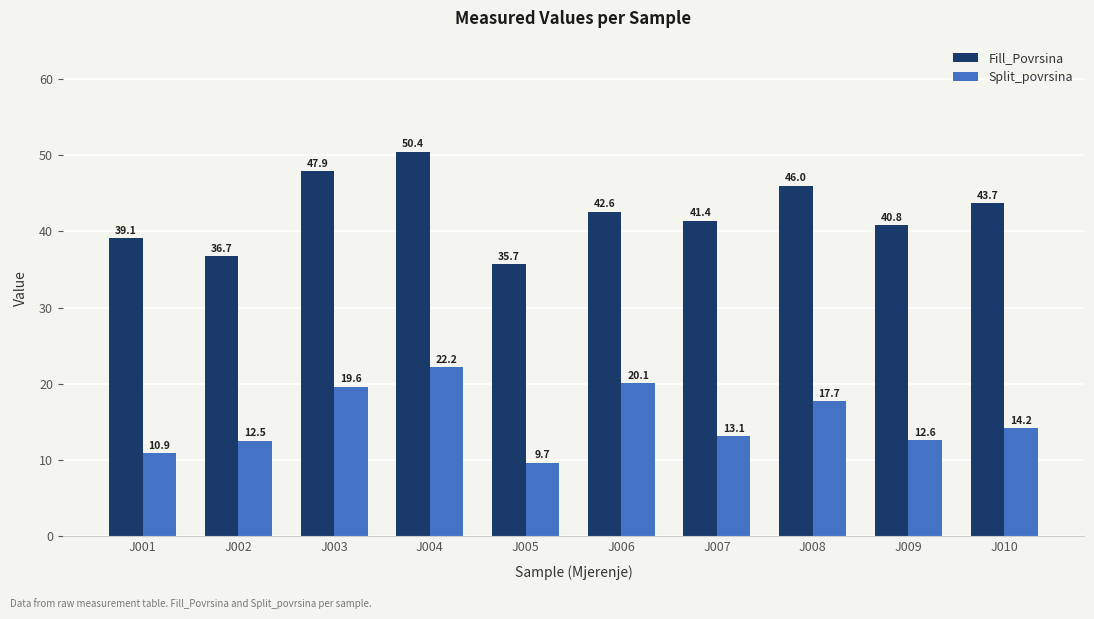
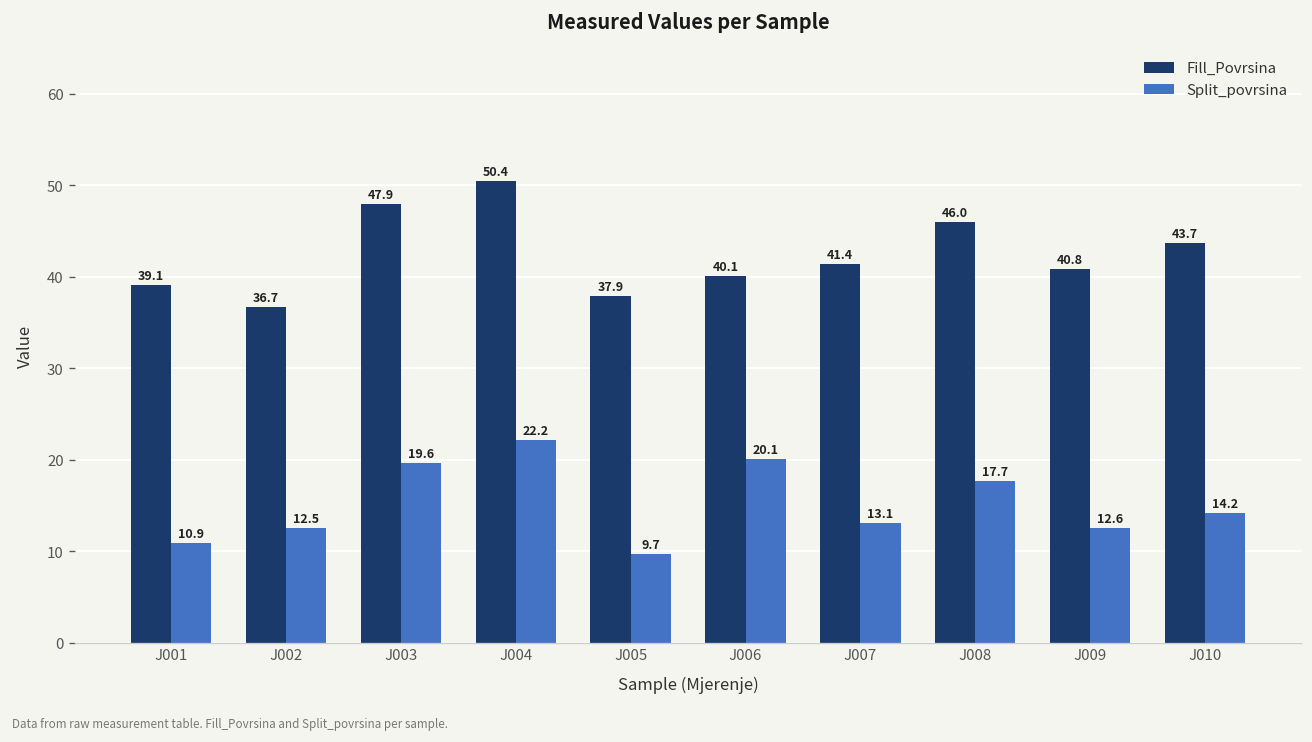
  {
    "Fill_Povrsina": {
      "J001": 39.1,
      "J002": 36.7,
      "J003": 47.9,
      "J004": 50.4,
-     "J005": 35.7,
-     "J006": 42.6,
+     "J005": 37.9,
+     "J006": 40.1,
      "J007": 41.4,
      "J008": 46.0,
      "J009": 40.8,
      "J010": 43.7
    },
    "Split_povrsina": {
      "J001": 10.9,
      "J002": 12.5,
      "J003": 19.6,
      "J004": 22.2,
      "J005": 9.7,
      "J006": 20.1,
      "J007": 13.1,
      "J008": 17.7,
      "J009": 12.6,
      "J010": 14.2
    }
  }
